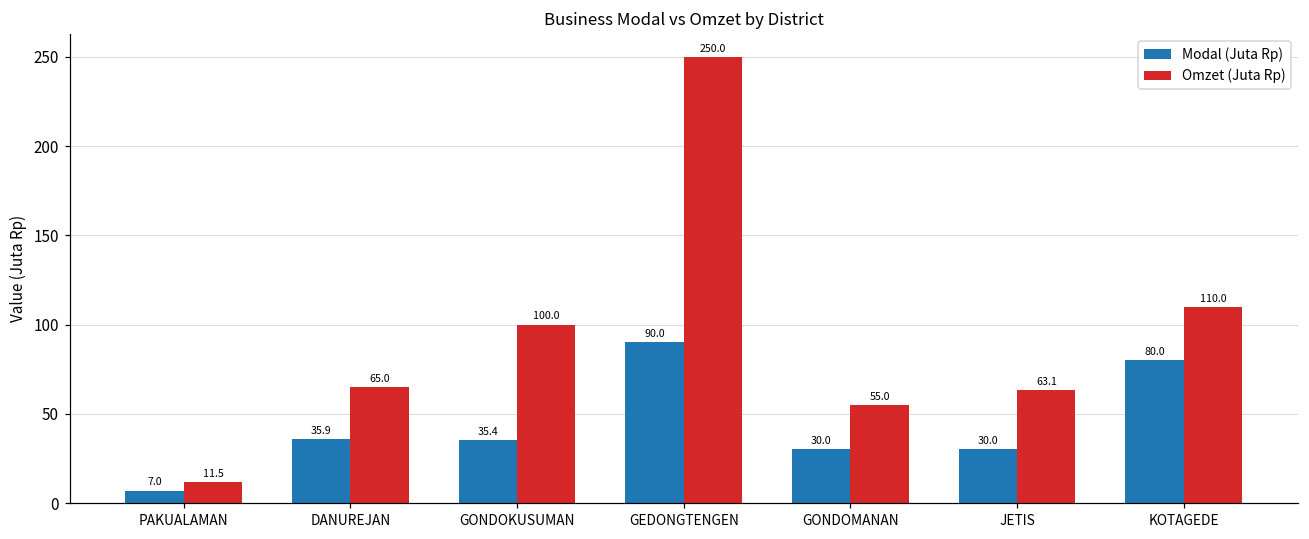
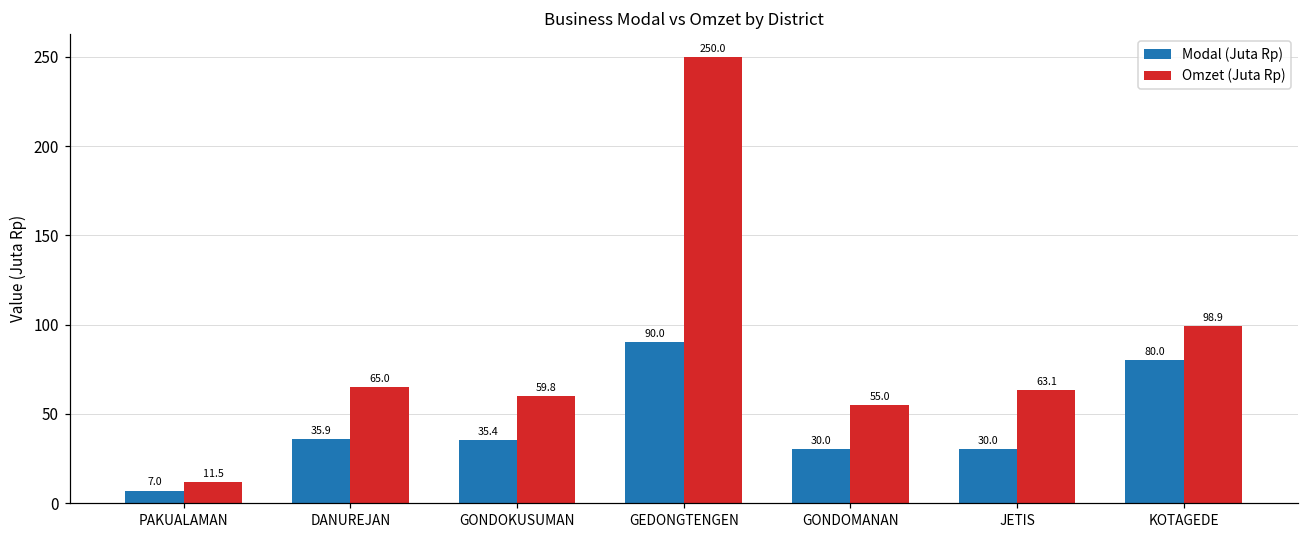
  {
    "Modal (Juta Rp)": {
      "PAKUALAMAN": 7.0,
      "DANUREJAN": 35.9,
      "GONDOKUSUMAN": 35.4,
      "GEDONGTENGEN": 90.0,
      "GONDOMANAN": 30.0,
      "JETIS": 30.0,
      "KOTAGEDE": 80.0
    },
    "Omzet (Juta Rp)": {
      "PAKUALAMAN": 11.5,
      "DANUREJAN": 65.0,
-     "GONDOKUSUMAN": 100.0,
+     "GONDOKUSUMAN": 59.8,
      "GEDONGTENGEN": 250.0,
      "GONDOMANAN": 55.0,
      "JETIS": 63.1,
-     "KOTAGEDE": 110.0
+     "KOTAGEDE": 98.9
    }
  }
